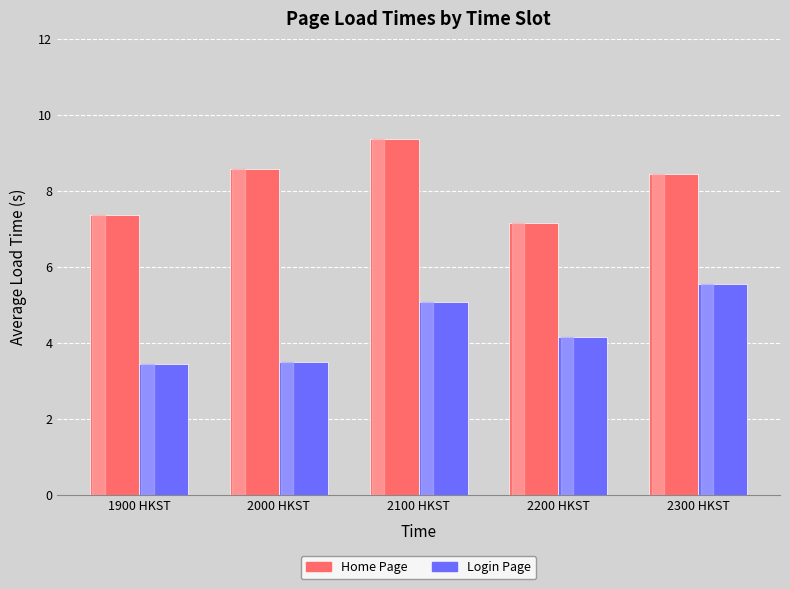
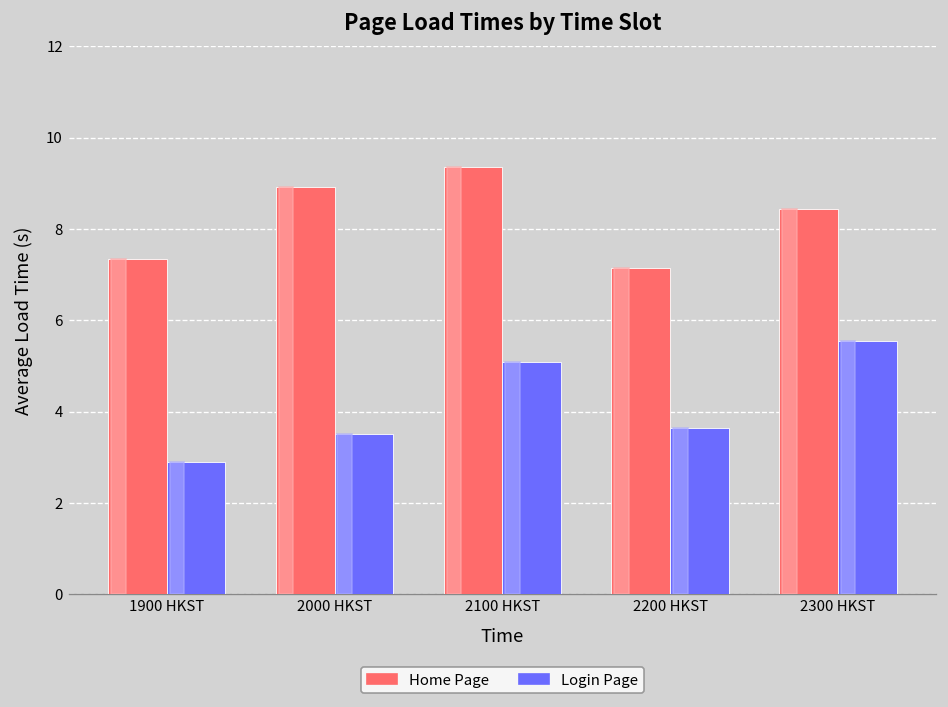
  {
    "Home Page": {
      "1900 HKST": 7.4,
-     "2000 HKST": 8.6,
+     "2000 HKST": 8.9,
      "2100 HKST": 9.4,
      "2200 HKST": 7.1,
      "2300 HKST": 8.4
    },
    "Login Page": {
-     "1900 HKST": 3.4,
+     "1900 HKST": 2.9,
      "2000 HKST": 3.5,
      "2100 HKST": 5.1,
-     "2200 HKST": 4.2,
+     "2200 HKST": 3.7,
      "2300 HKST": 5.5
    }
  }
